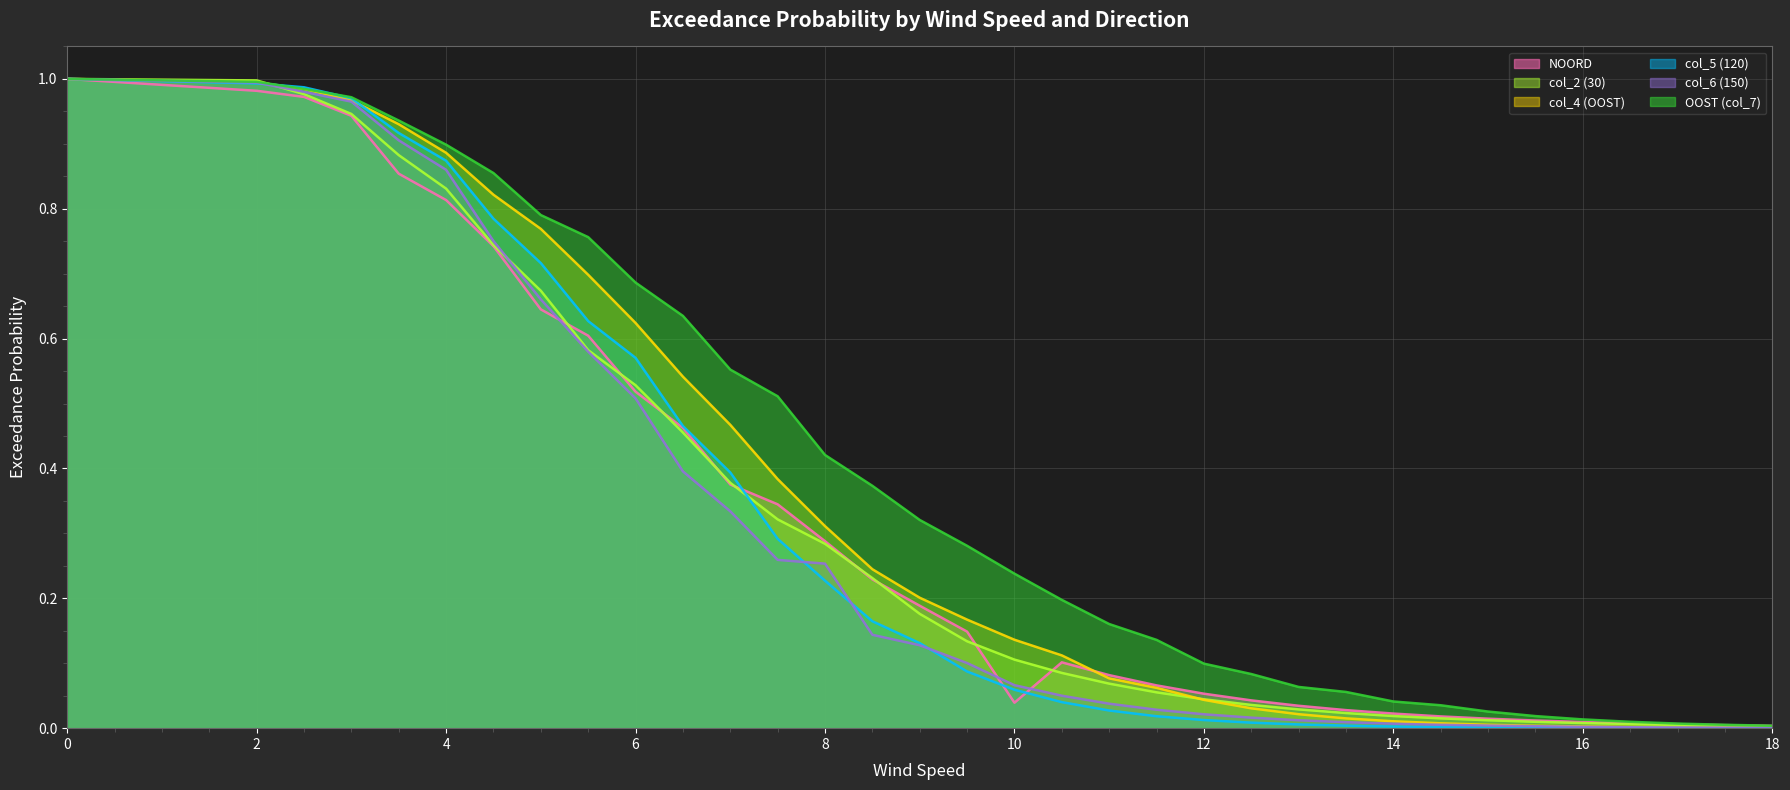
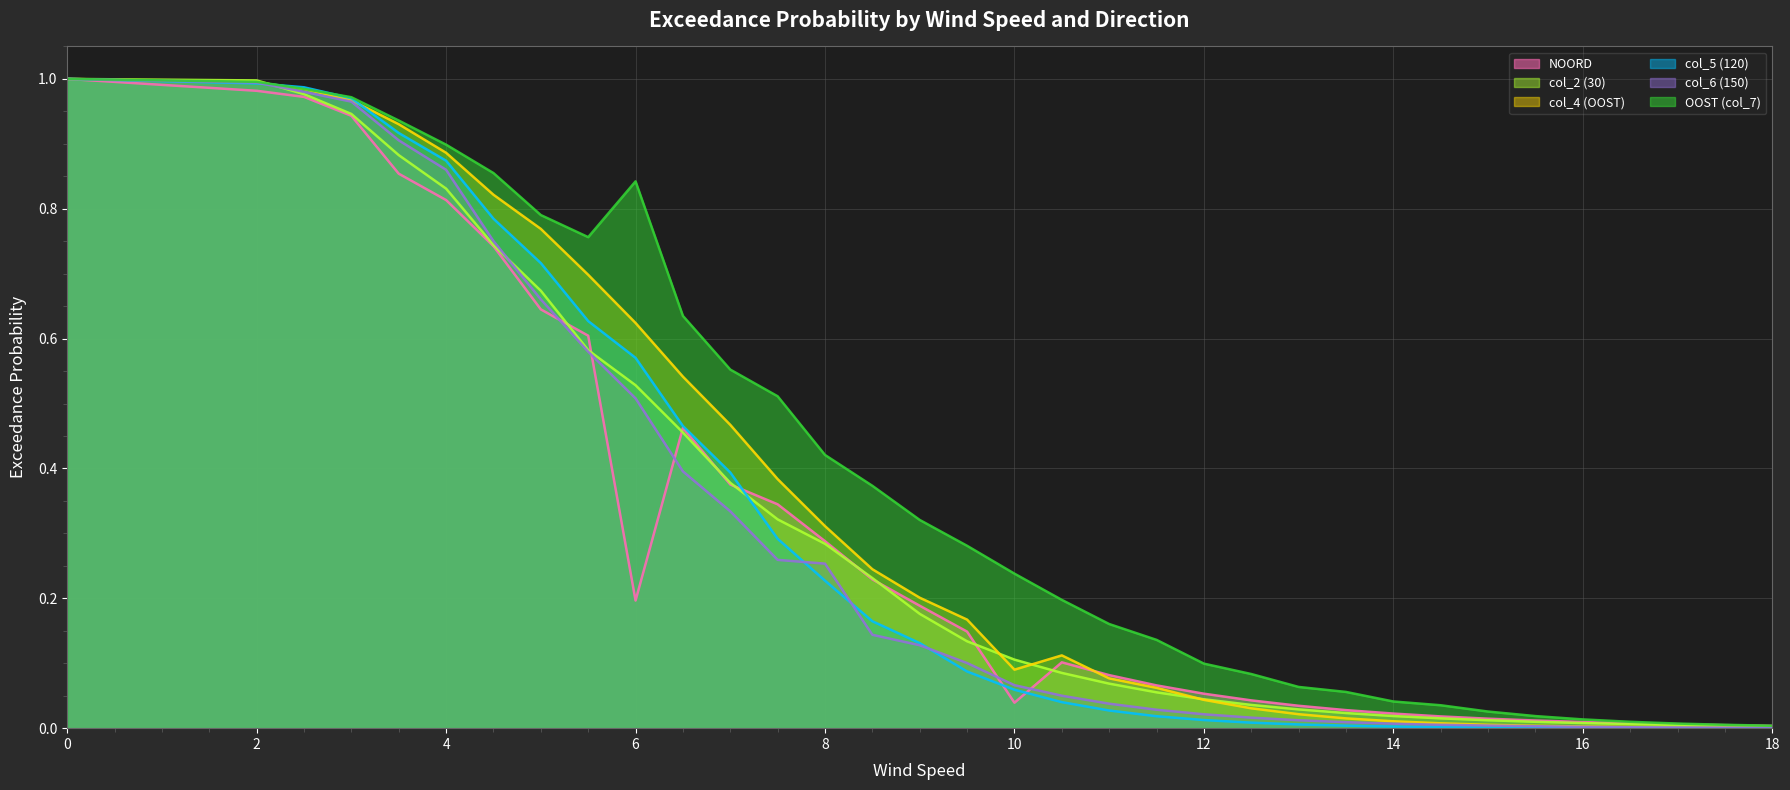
  {
    "NOORD": {
      "2": 0.98,
      "4": 0.81,
-     "6": 0.52,
+     "6": 0.20,
      "8": 0.29,
      "10": 0.04,
      "12": 0.05
    },
    "col_2 (30)": {
      "4": 0.83,
      "6": 0.53,
      "8": 0.28,
      "10": 0.11
    },
    "col_4 (OOST)": {
      "4": 0.89,
      "6": 0.62,
      "8": 0.31,
-     "10": 0.14
+     "10": 0.09
    },
    "col_5 (120)": {
      "4": 0.87,
      "6": 0.57,
      "8": 0.23,
      "10": 0.06,
      "12": 0.01,
      "14": 0.00
    },
    "col_6 (150)": {
      "4": 0.86,
      "6": 0.51,
      "8": 0.25,
      "10": 0.07,
      "12": 0.02
    },
    "OOST (col_7)": {
      "4": 0.90,
-     "6": 0.69,
+     "6": 0.84,
      "8": 0.42,
      "10": 0.24,
      "12": 0.10,
      "14": 0.04,
      "16": 0.01
    }
  }
